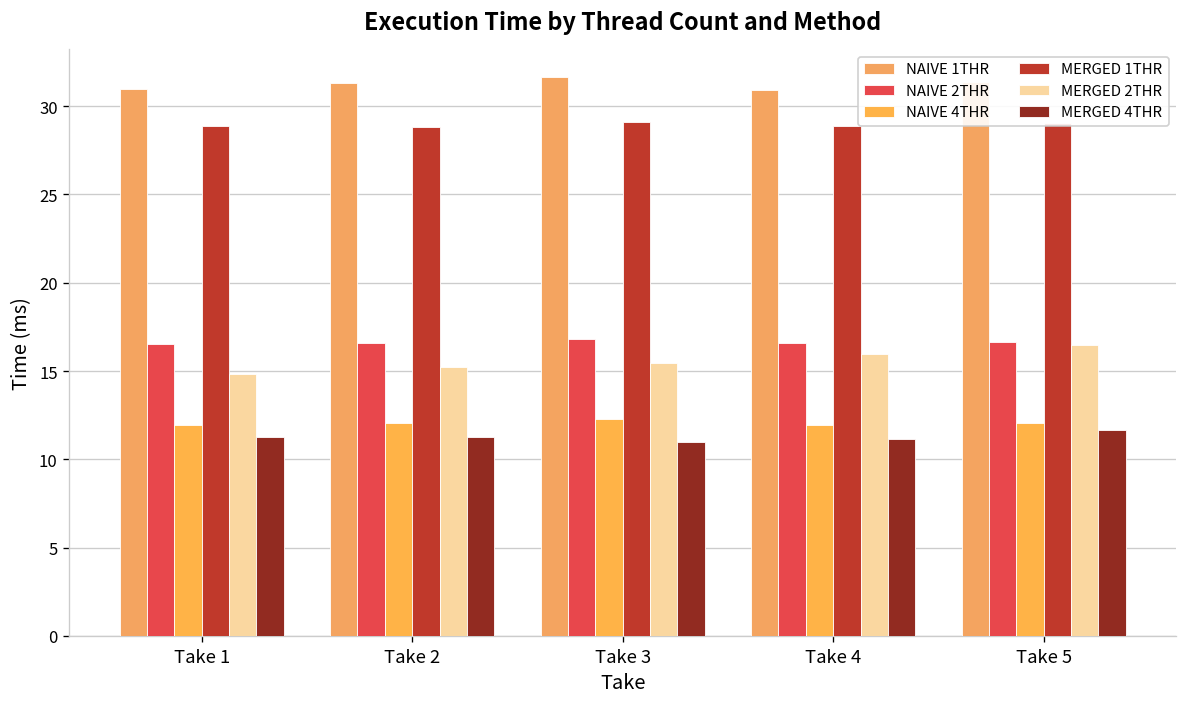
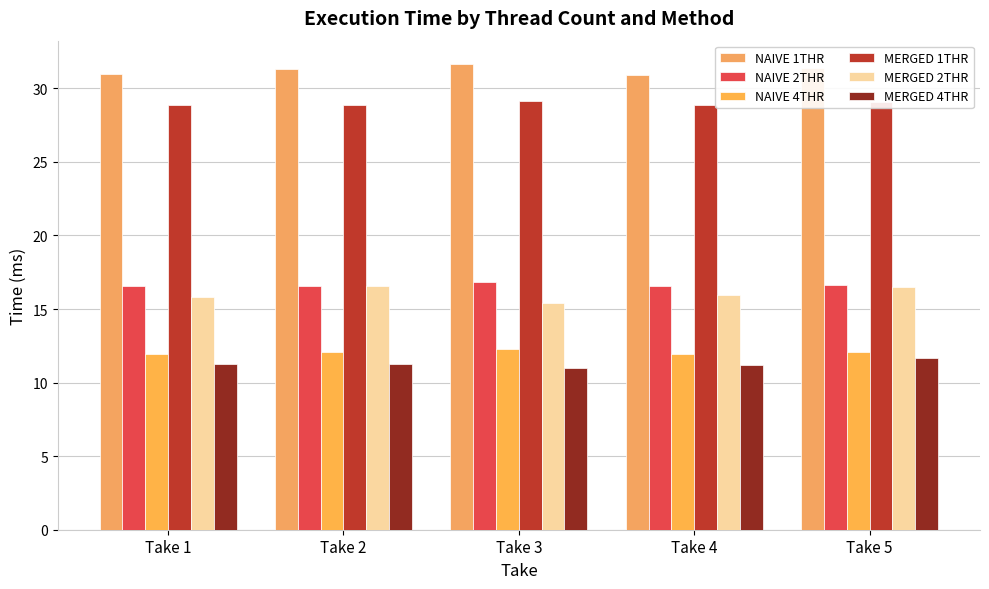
  {
    "MERGED 2THR": {
-     "Take 1": 14.8,
-     "Take 2": 15.2,
+     "Take 1": 15.8,
+     "Take 2": 16.5,
      "Take 3": 15.4,
      "Take 4": 16.0,
      "Take 5": 16.5
    }
  }
